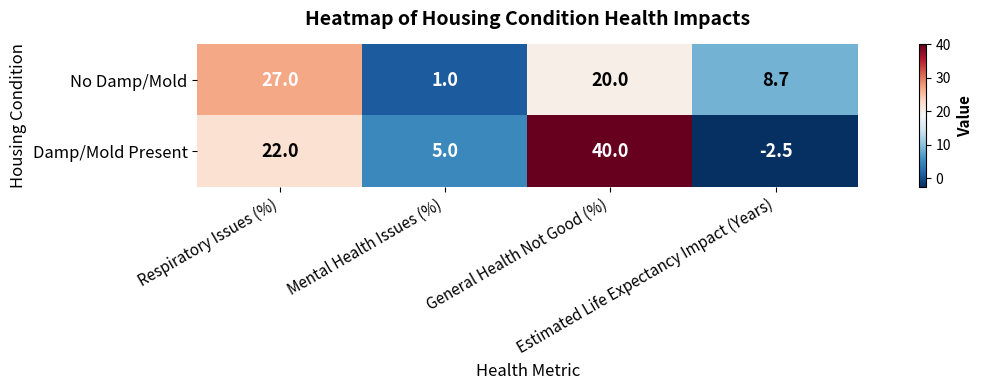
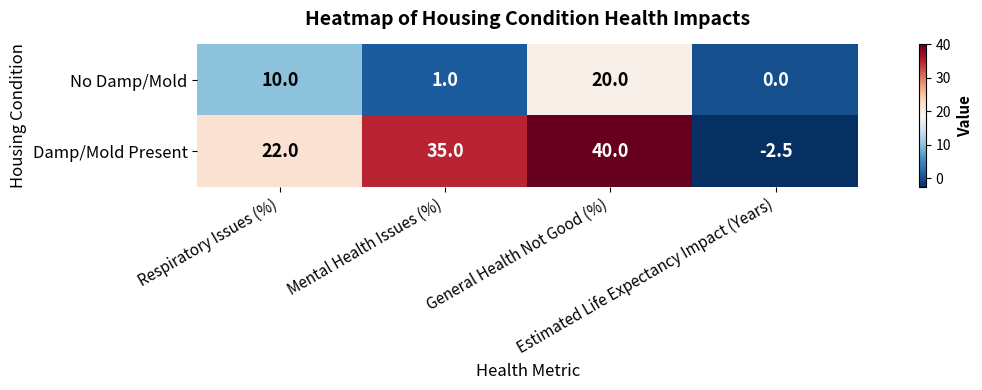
  {
    "No Damp/Mold": {
-     "Respiratory Issues (%)": 27.0,
+     "Respiratory Issues (%)": 10.0,
      "Mental Health Issues (%)": 1.0,
      "General Health Not Good (%)": 20.0,
-     "Estimated Life Expectancy Impact (Years)": 8.7
+     "Estimated Life Expectancy Impact (Years)": 0.0
    },
    "Damp/Mold Present": {
      "Respiratory Issues (%)": 22.0,
-     "Mental Health Issues (%)": 5.0,
+     "Mental Health Issues (%)": 35.0,
      "General Health Not Good (%)": 40.0,
      "Estimated Life Expectancy Impact (Years)": -2.5
    }
  }
